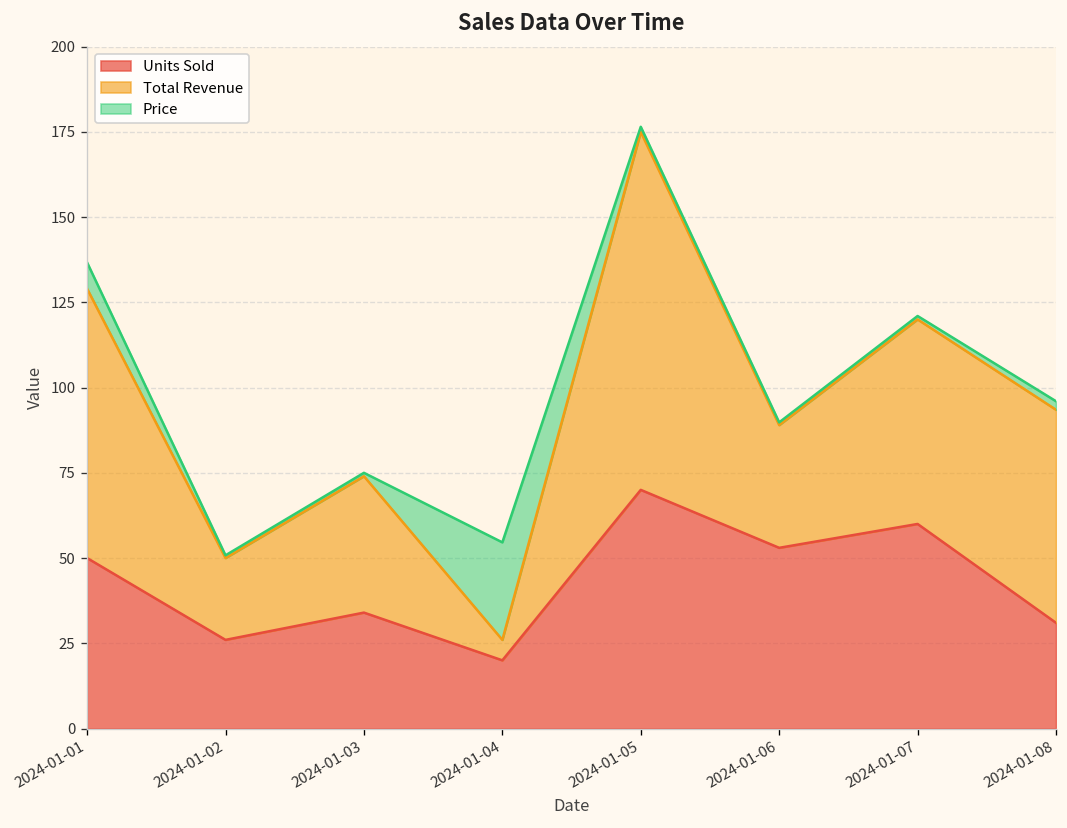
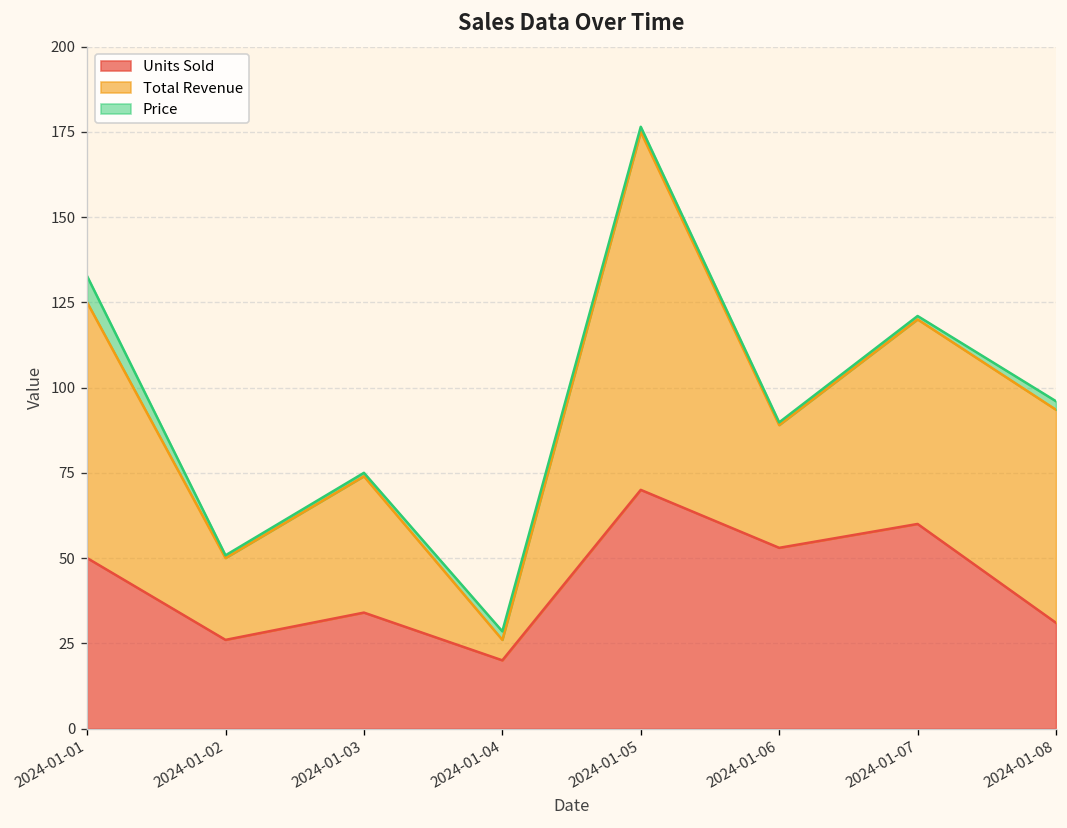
  {
    "Units Sold": {
      "2024-01-01": 50,
      "2024-01-02": 26,
      "2024-01-03": 34,
      "2024-01-04": 20,
      "2024-01-05": 70,
      "2024-01-06": 53,
      "2024-01-07": 60,
      "2024-01-08": 31
    },
    "Total Revenue": {
-     "2024-01-01": 79,
+     "2024-01-01": 75,
      "2024-01-03": 40,
      "2024-01-04": 6,
      "2024-01-05": 105,
      "2024-01-07": 60,
      "2024-01-08": 63
    },
    "Price": {
      "2024-01-01": 8,
      "2024-01-03": 1,
-     "2024-01-04": 29,
+     "2024-01-04": 3,
      "2024-01-05": 2,
      "2024-01-07": 1,
      "2024-01-08": 3
    }
  }
